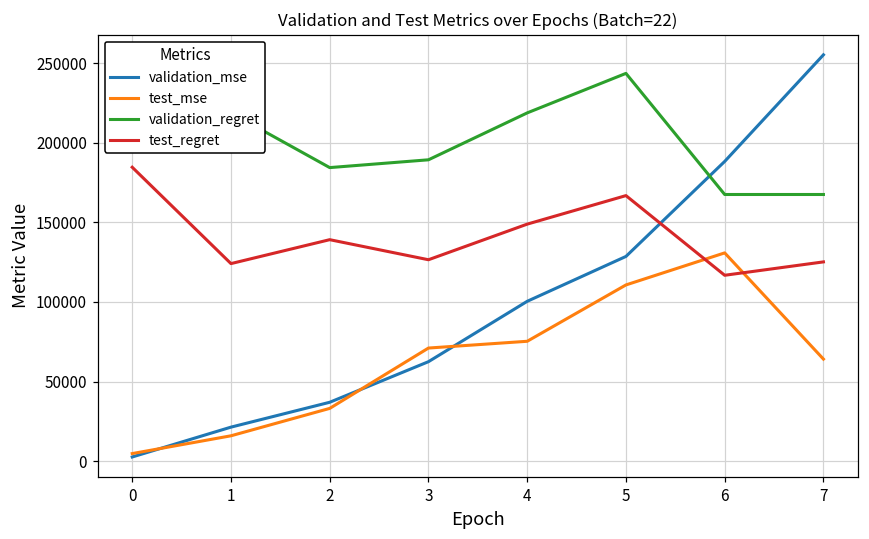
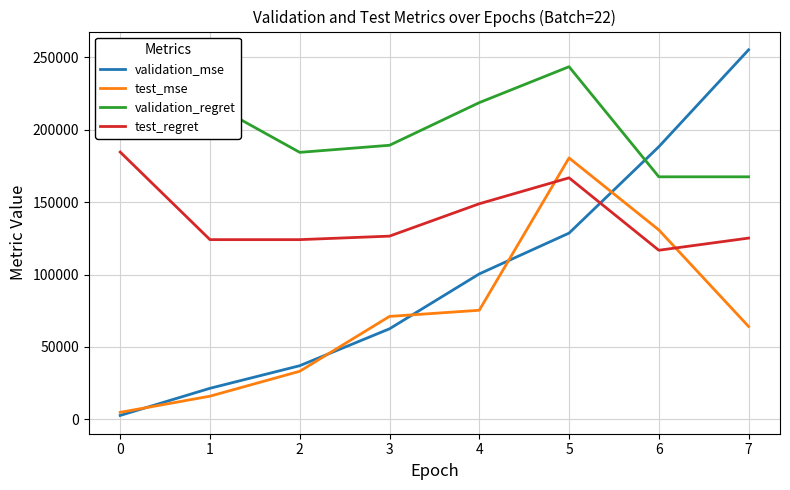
  {
    "validation_mse": {
      "0": 3000,
      "1": 21000,
      "2": 37000,
      "3": 62000,
      "4": 100000,
      "5": 129000,
      "6": 188000,
      "7": 255000
    },
    "test_mse": {
      "0": 5000,
      "1": 16000,
      "2": 33000,
      "3": 71000,
      "4": 75000,
-     "5": 111000,
+     "5": 181000,
      "6": 131000,
      "7": 64000
    },
    "validation_regret": {
      "2": 184000,
      "3": 189000,
      "4": 219000,
      "5": 244000,
      "6": 168000,
      "7": 168000
    },
    "test_regret": {
      "0": 185000,
      "1": 124000,
-     "2": 139000,
+     "2": 124000,
      "3": 127000,
      "4": 149000,
      "5": 167000,
      "6": 117000,
      "7": 125000
    }
  }
